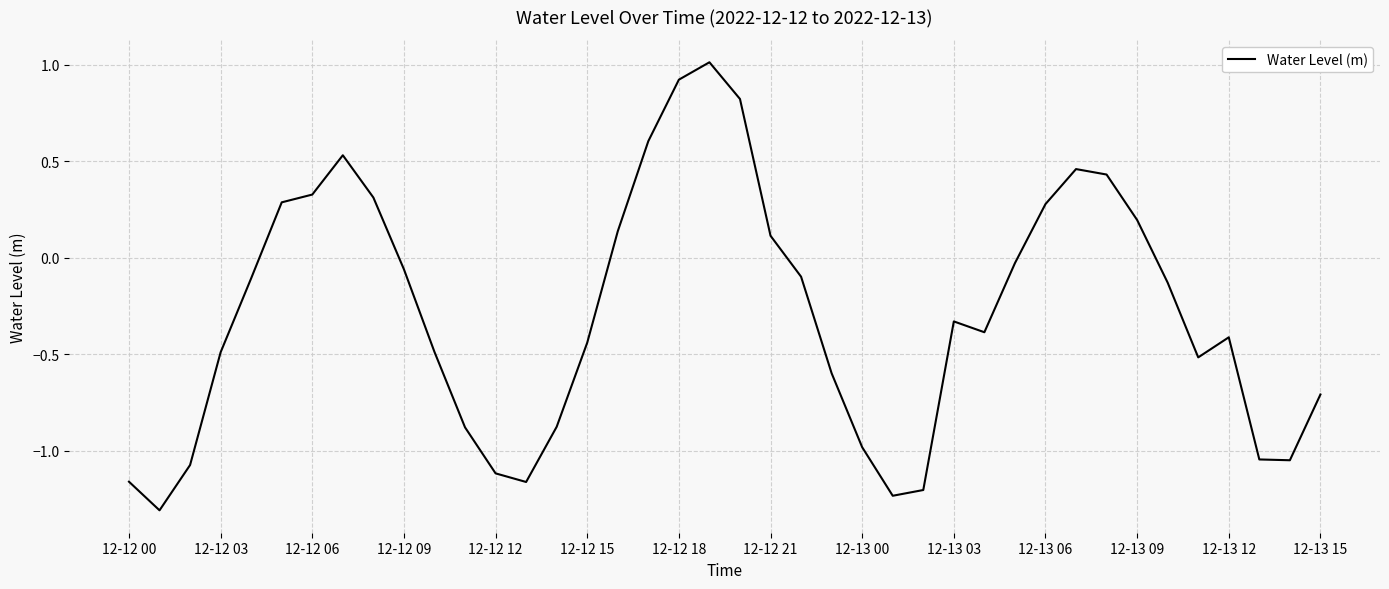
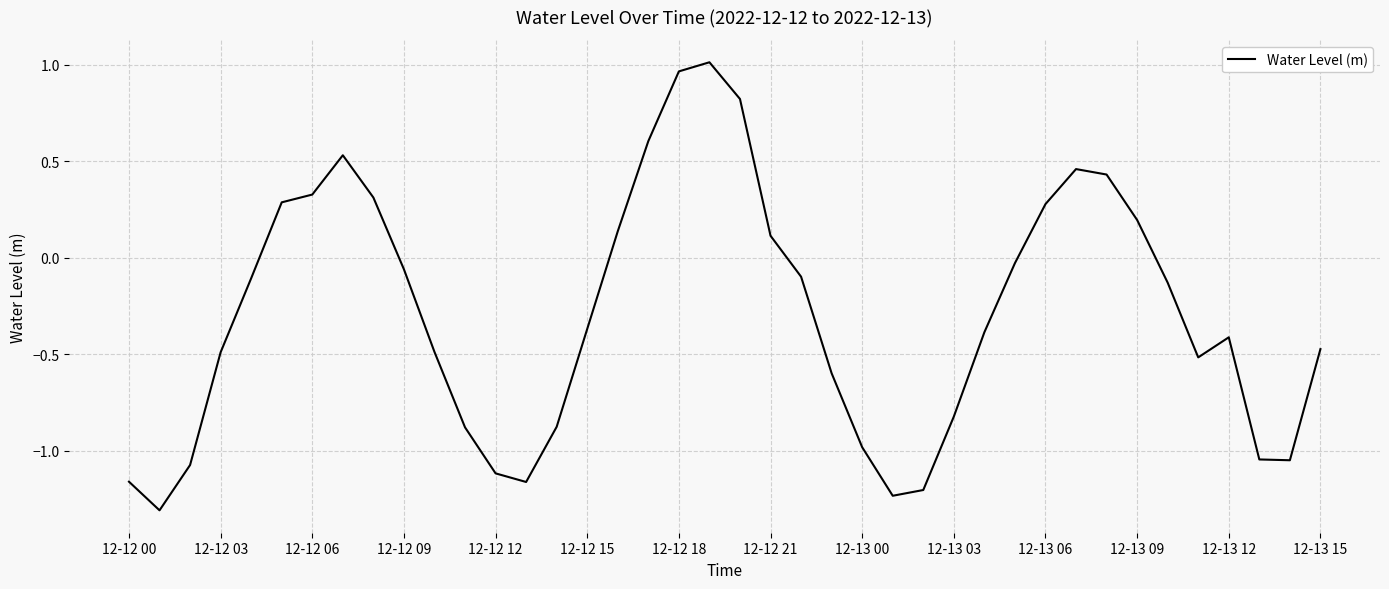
  {
    "12-12 00": -1.16,
    "12-12 03": -0.49,
    "12-12 06": 0.33,
    "12-12 09": -0.06,
    "12-12 12": -1.12,
-   "12-12 15": -0.44,
-   "12-12 18": 0.92,
+   "12-12 15": -0.37,
+   "12-12 18": 0.97,
    "12-12 21": 0.11,
    "12-13 00": -0.98,
-   "12-13 03": -0.33,
+   "12-13 03": -0.82,
    "12-13 06": 0.28,
    "12-13 09": 0.20,
    "12-13 12": -0.41,
-   "12-13 15": -0.71
+   "12-13 15": -0.47
  }
